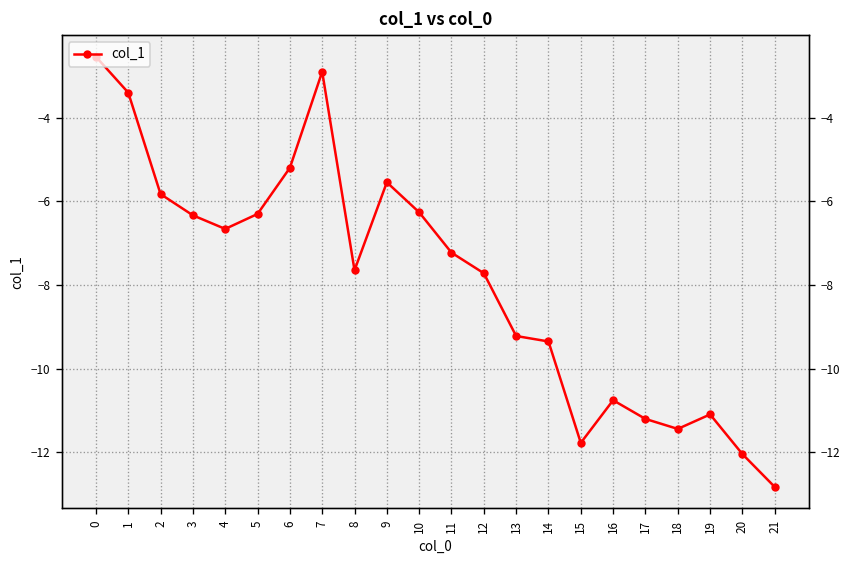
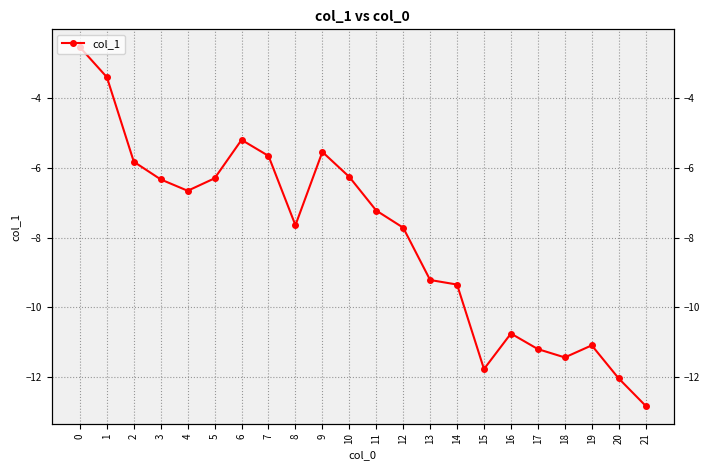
  {
    "1": -3.4,
    "2": -5.8,
    "3": -6.3,
    "4": -6.7,
    "5": -6.3,
    "6": -5.2,
-   "7": -2.9,
+   "7": -5.7,
    "8": -7.6,
    "9": -5.5,
    "10": -6.3,
    "11": -7.2,
    "12": -7.7,
    "13": -9.2,
    "14": -9.4,
    "15": -11.8,
    "16": -10.8,
    "17": -11.2,
    "18": -11.4,
    "19": -11.1,
    "20": -12.0,
    "21": -12.8
  }
